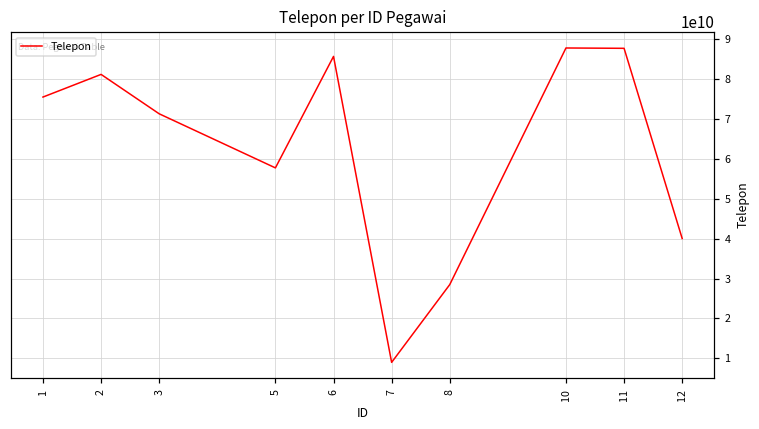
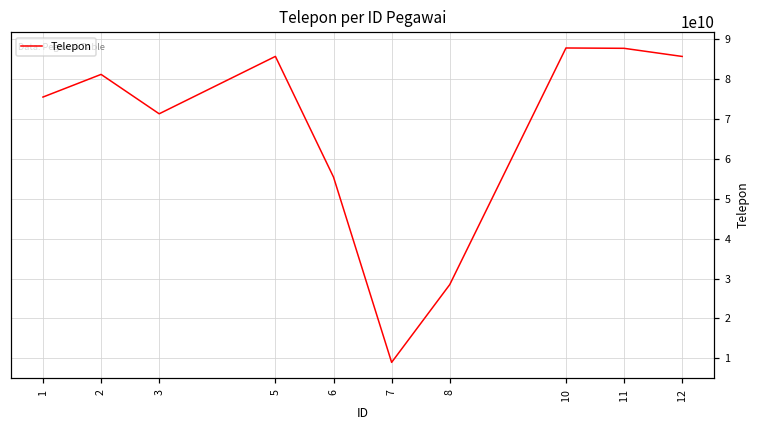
  {
    "1": 76000000000,
    "2": 81000000000,
    "3": 71000000000,
-   "5": 58000000000,
-   "6": 86000000000,
+   "5": 86000000000,
+   "6": 55000000000,
    "7": 9000000000,
    "8": 28000000000,
    "10": 88000000000,
    "11": 88000000000,
-   "12": 40000000000
+   "12": 86000000000
  }
